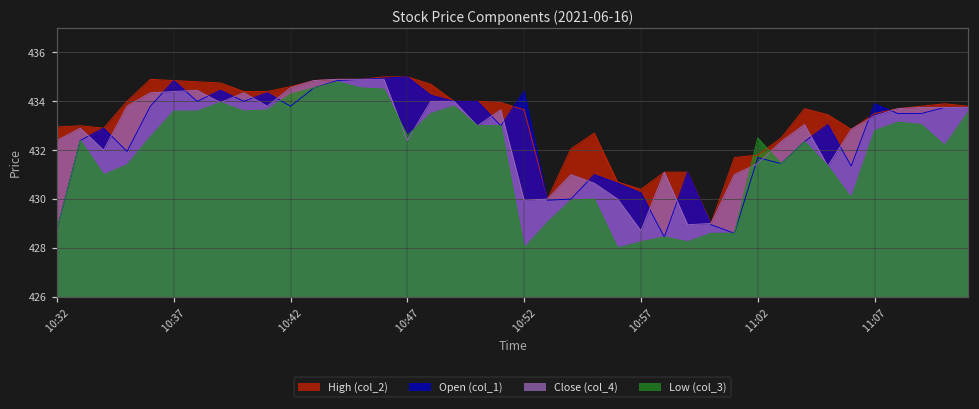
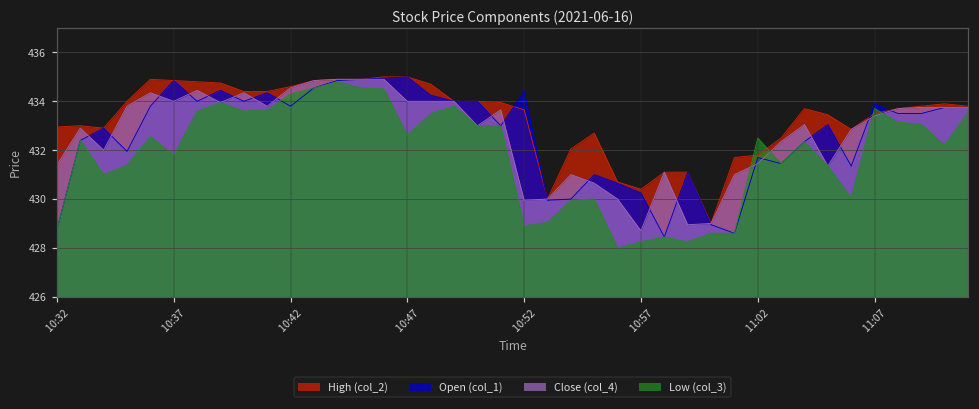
  {
    "High (col_2)": {
      "10:32": 433.0,
      "10:52": 433.7,
      "10:57": 430.4
    },
    "Open (col_1)": {
      "10:42": 433.8,
      "10:52": 434.4,
      "10:57": 430.3,
      "11:07": 433.9
    },
    "Close (col_4)": {
-     "10:32": 432.4,
-     "10:37": 434.4,
-     "10:47": 432.4,
+     "10:32": 431.4,
+     "10:37": 434.0,
+     "10:47": 434.0,
      "10:52": 430.0,
      "10:57": 428.7,
      "11:02": 431.5
    },
    "Low (col_3)": {
-     "10:37": 433.6,
+     "10:37": 431.8,
      "10:42": 434.3,
      "10:47": 432.6,
-     "10:52": 428.0,
+     "10:52": 428.9,
      "10:57": 428.3,
      "11:02": 432.5,
-     "11:07": 432.8
+     "11:07": 433.7
    }
  }
